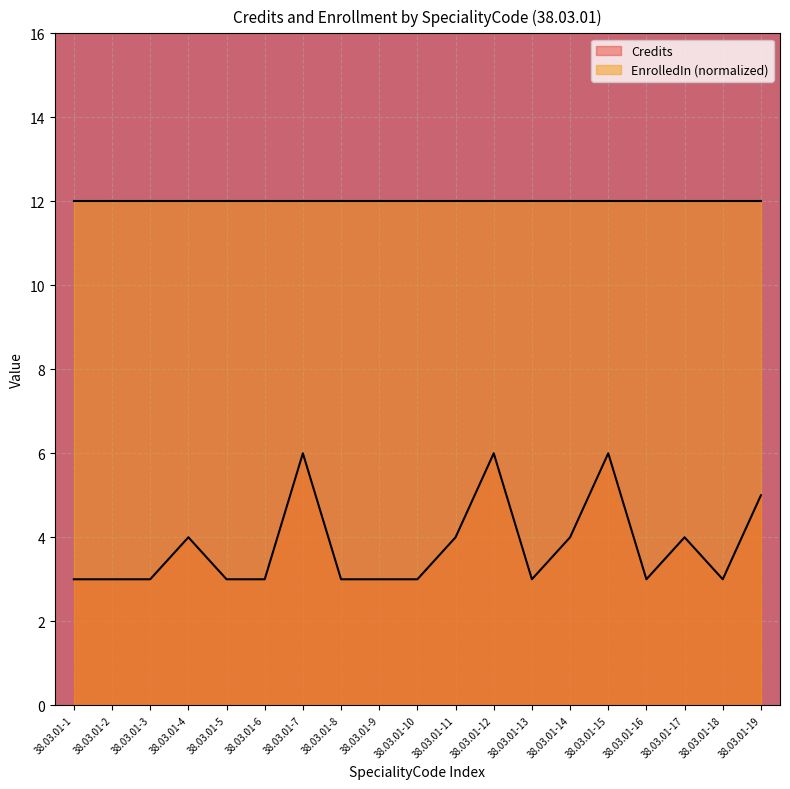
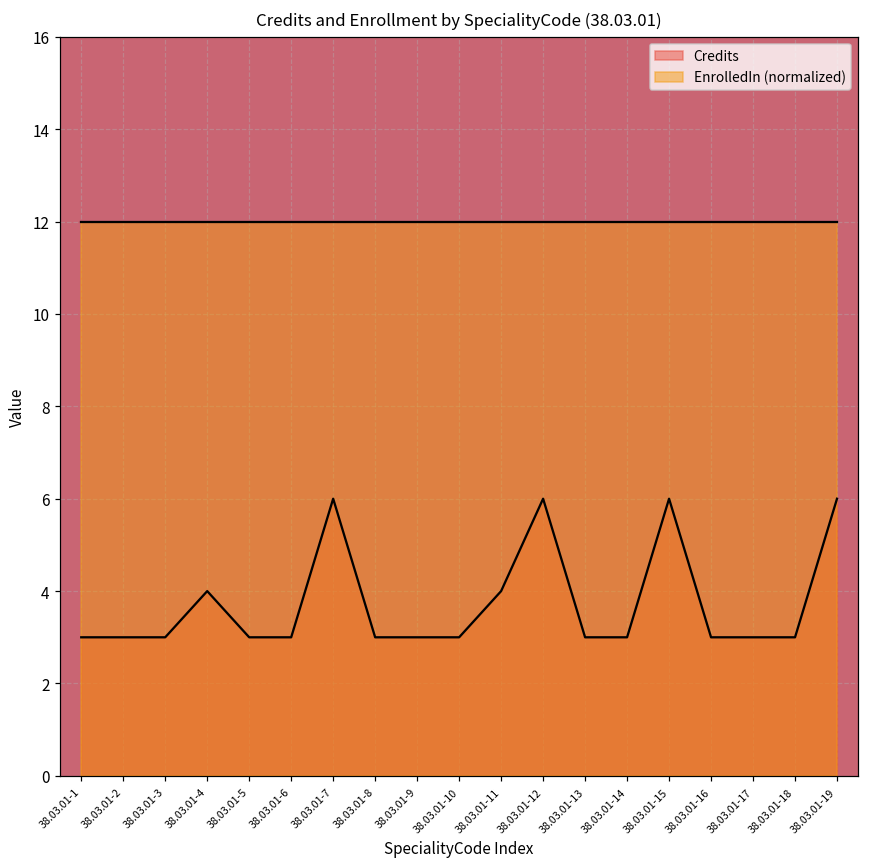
  {
    "Credits": {
      "38.03.01-1": 3,
      "38.03.01-2": 3,
      "38.03.01-3": 3,
      "38.03.01-4": 4,
      "38.03.01-5": 3,
      "38.03.01-6": 3,
      "38.03.01-7": 6,
      "38.03.01-8": 3,
      "38.03.01-9": 3,
      "38.03.01-10": 3,
      "38.03.01-11": 4,
      "38.03.01-12": 6,
      "38.03.01-13": 3,
-     "38.03.01-14": 4,
+     "38.03.01-14": 3,
      "38.03.01-15": 6,
      "38.03.01-16": 3,
-     "38.03.01-17": 4,
+     "38.03.01-17": 3,
      "38.03.01-18": 3,
-     "38.03.01-19": 5
+     "38.03.01-19": 6
    },
    "EnrolledIn (normalized)": {
      "38.03.01-1": 12,
      "38.03.01-2": 12,
      "38.03.01-3": 12,
      "38.03.01-4": 12,
      "38.03.01-5": 12,
      "38.03.01-6": 12,
      "38.03.01-7": 12,
      "38.03.01-8": 12,
      "38.03.01-9": 12,
      "38.03.01-10": 12,
      "38.03.01-11": 12,
      "38.03.01-12": 12,
      "38.03.01-13": 12,
      "38.03.01-14": 12,
      "38.03.01-15": 12,
      "38.03.01-16": 12,
      "38.03.01-17": 12,
      "38.03.01-18": 12,
      "38.03.01-19": 12
    }
  }
